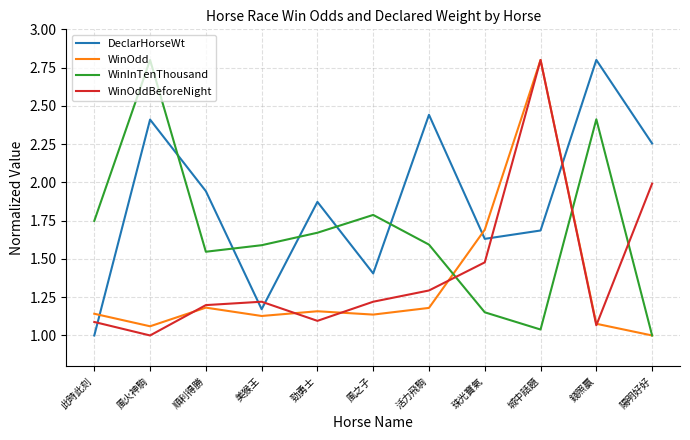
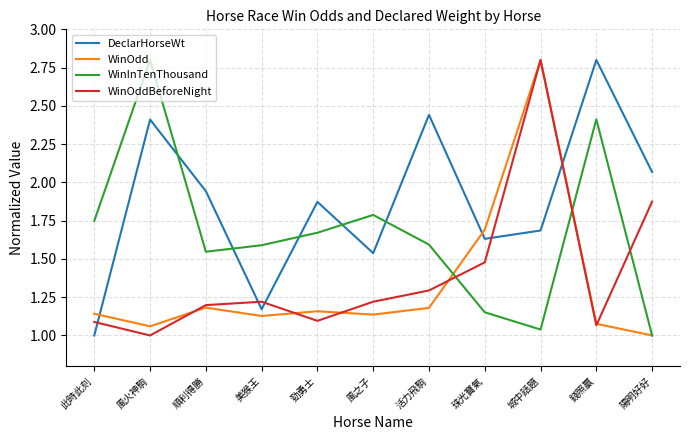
  {
    "DeclarHorseWt": {
      "此時此刻": 1.00,
      "風火神駒": 2.41,
      "順利得勝": 1.94,
      "美猴王": 1.17,
      "勁勇士": 1.87,
-     "風之子": 1.41,
+     "風之子": 1.54,
      "活力飛駒": 2.44,
      "珠光寶氣": 1.63,
      "城中話題": 1.69,
      "錢照贏": 2.80,
-     "陽明好好": 2.25
+     "陽明好好": 2.07
    },
    "WinOdd": {
      "此時此刻": 1.14,
      "風火神駒": 1.06,
      "美猴王": 1.13,
      "勁勇士": 1.16,
      "風之子": 1.14,
      "活力飛駒": 1.18,
      "珠光寶氣": 1.69
    },
    "WinInTenThousand": {
      "此時此刻": 1.75,
      "順利得勝": 1.55,
      "美猴王": 1.59,
      "勁勇士": 1.67,
      "風之子": 1.79,
      "活力飛駒": 1.59,
      "珠光寶氣": 1.15,
      "城中話題": 1.04,
      "錢照贏": 2.41
    },
    "WinOddBeforeNight": {
      "此時此刻": 1.09,
      "風火神駒": 1.00,
      "美猴王": 1.22,
      "勁勇士": 1.10,
      "風之子": 1.22,
      "活力飛駒": 1.29,
      "珠光寶氣": 1.48,
-     "陽明好好": 1.99
+     "陽明好好": 1.87
    }
  }
